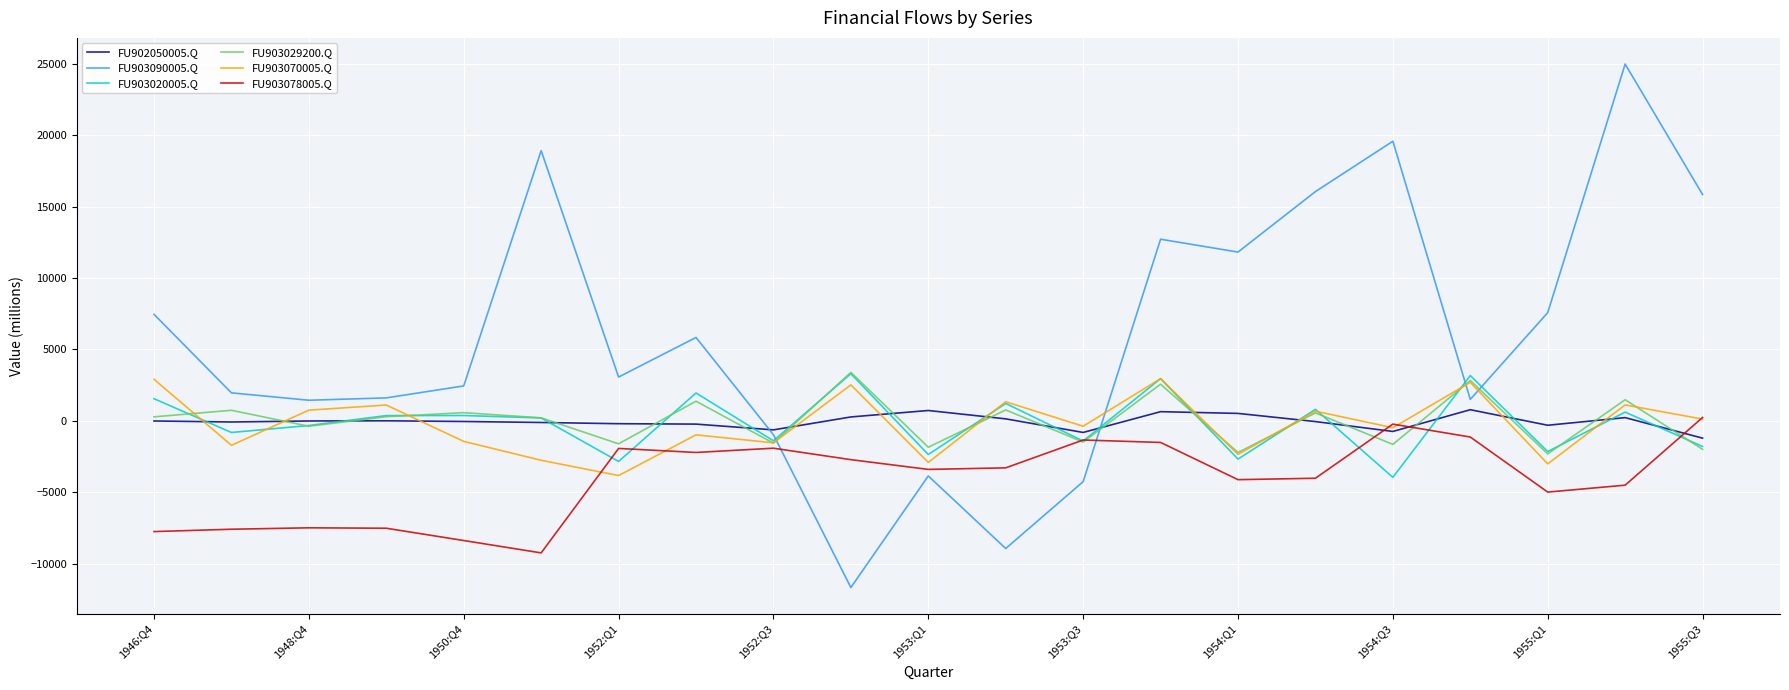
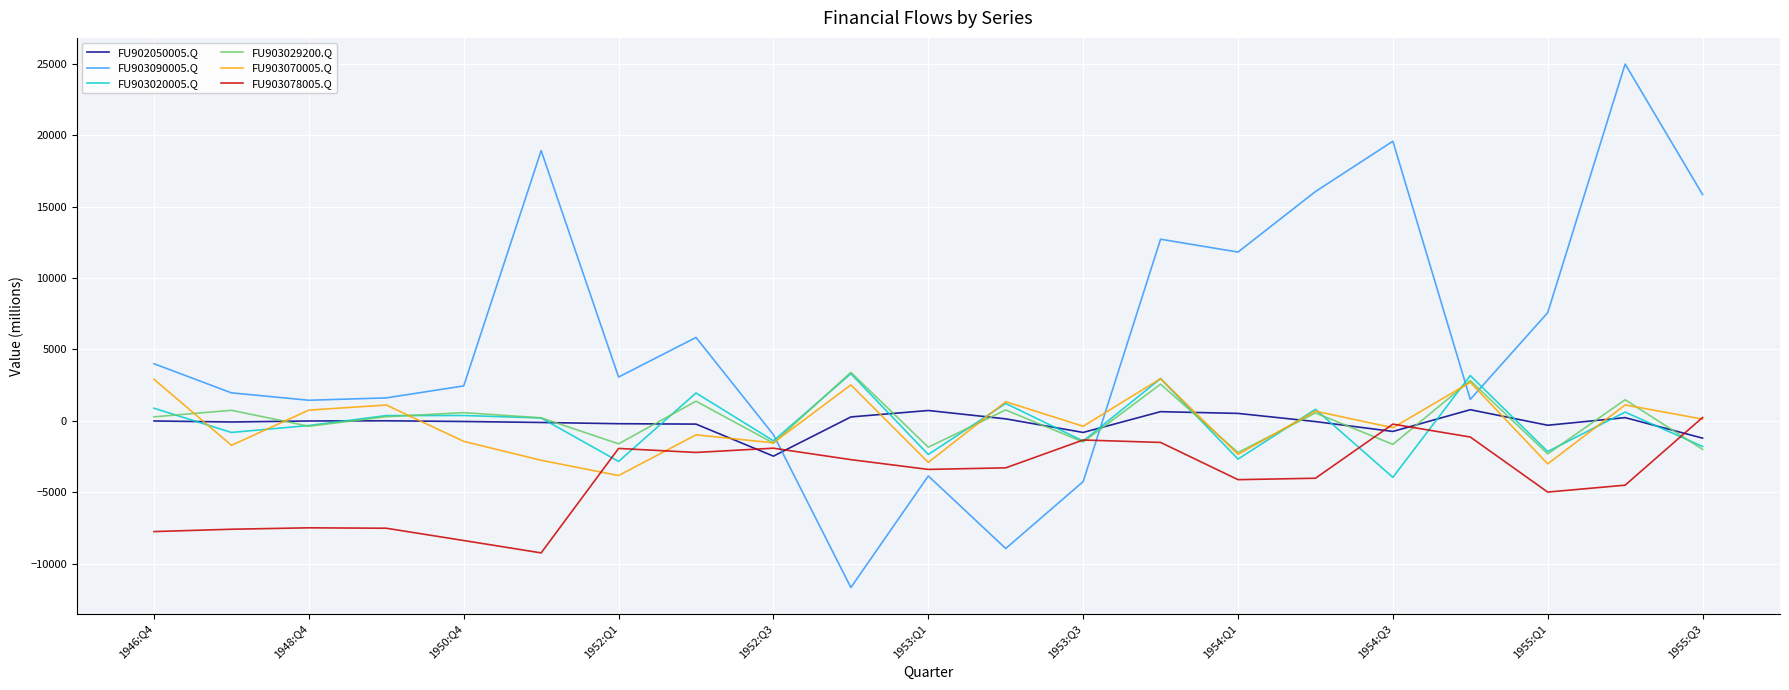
  {
    "FU902050005.Q": {
      "1946:Q4": 0,
      "1948:Q4": 0,
      "1950:Q4": 0,
      "1952:Q1": -200,
-     "1952:Q3": -600,
+     "1952:Q3": -2500,
      "1953:Q1": 700,
      "1953:Q3": -800,
      "1954:Q1": 500,
      "1954:Q3": -700,
      "1955:Q1": -300,
      "1955:Q3": -1200
    },
    "FU903090005.Q": {
-     "1946:Q4": 7500,
+     "1946:Q4": 4000,
      "1948:Q4": 1400,
      "1950:Q4": 2400,
      "1952:Q1": 3100,
      "1952:Q3": -1000,
      "1953:Q1": -3900,
      "1953:Q3": -4300,
      "1954:Q1": 11800,
      "1954:Q3": 19600,
      "1955:Q1": 7600,
      "1955:Q3": 15900
    },
    "FU903020005.Q": {
-     "1946:Q4": 1600,
+     "1946:Q4": 900,
      "1950:Q4": 400,
      "1952:Q1": -2800,
      "1953:Q1": -2400,
      "1954:Q1": -2700,
      "1954:Q3": -4000,
      "1955:Q3": -1800
    },
    "FU903029200.Q": {
      "1946:Q4": 300,
      "1950:Q4": 600,
      "1952:Q1": -1600,
      "1953:Q1": -1800,
      "1954:Q3": -1600,
      "1955:Q3": -2000
    },
    "FU903070005.Q": {
      "1946:Q4": 2900,
      "1948:Q4": 800,
      "1950:Q4": -1400,
      "1952:Q1": -3800,
      "1953:Q1": -2900,
      "1953:Q3": -400,
      "1954:Q3": -500,
      "1955:Q1": -3000
    },
    "FU903078005.Q": {
      "1946:Q4": -7800,
      "1948:Q4": -7500,
      "1950:Q4": -8400,
      "1952:Q1": -1900,
      "1952:Q3": -1900,
      "1953:Q1": -3400,
      "1954:Q1": -4100,
      "1954:Q3": -200,
      "1955:Q1": -5000
    }
  }
